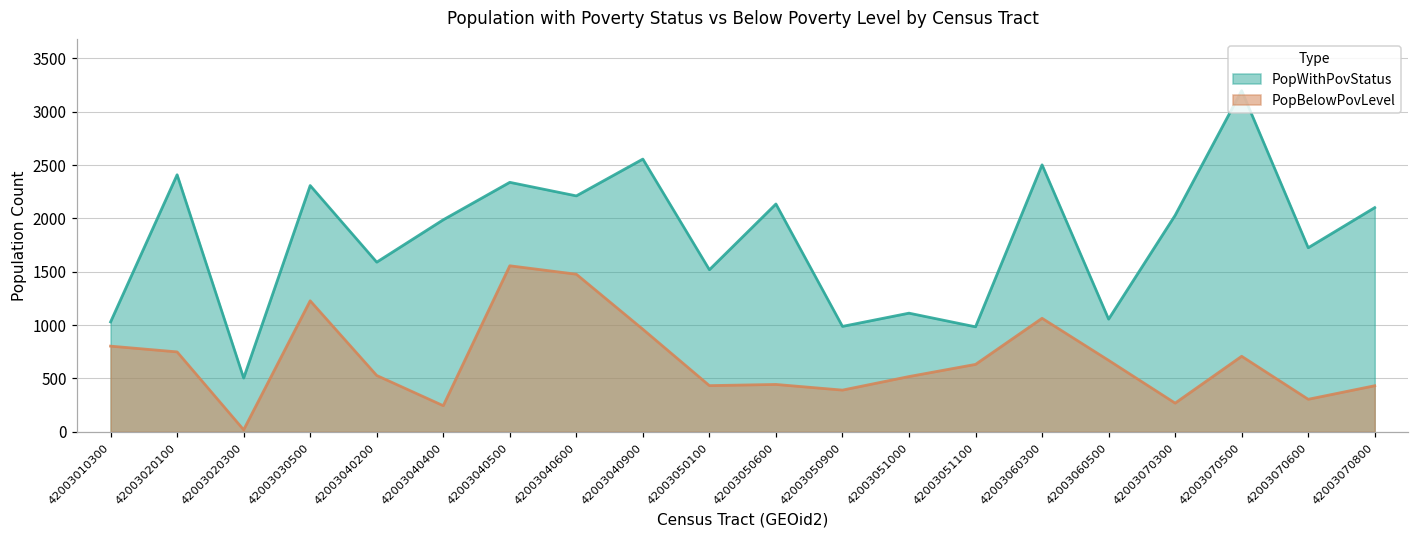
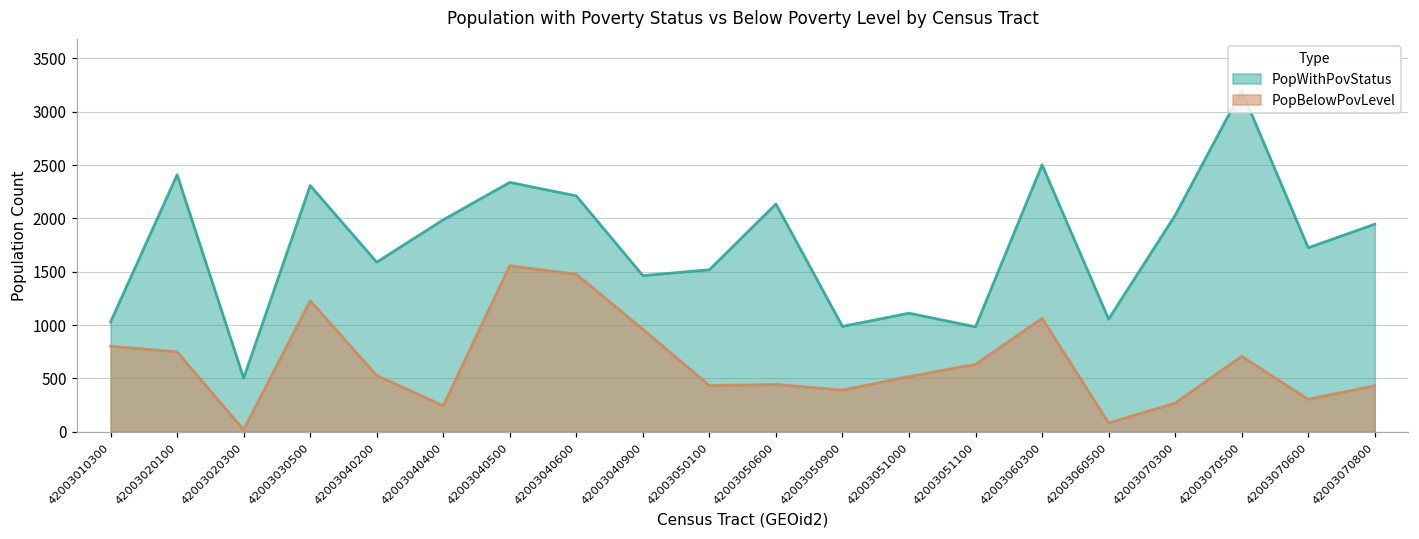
  {
    "PopWithPovStatus": {
      "42003010300": 1000,
      "42003020100": 2400,
      "42003020300": 500,
      "42003030500": 2300,
      "42003040200": 1600,
      "42003040400": 2000,
      "42003040500": 2300,
      "42003040600": 2200,
-     "42003040900": 2600,
+     "42003040900": 1500,
      "42003050100": 1500,
      "42003050600": 2100,
      "42003050900": 1000,
      "42003051000": 1100,
      "42003051100": 1000,
      "42003060300": 2500,
      "42003060500": 1100,
      "42003070300": 2000,
      "42003070600": 1700,
-     "42003070800": 2100
+     "42003070800": 1900
    },
    "PopBelowPovLevel": {
      "42003010300": 800,
      "42003020100": 700,
      "42003020300": 0,
      "42003030500": 1200,
      "42003040200": 500,
      "42003040400": 200,
      "42003040500": 1600,
      "42003040600": 1500,
      "42003040900": 1000,
      "42003050100": 400,
      "42003050600": 400,
      "42003050900": 400,
      "42003051000": 500,
      "42003051100": 600,
      "42003060300": 1100,
-     "42003060500": 700,
+     "42003060500": 100,
      "42003070300": 300,
      "42003070500": 700,
      "42003070600": 300,
      "42003070800": 400
    }
  }
